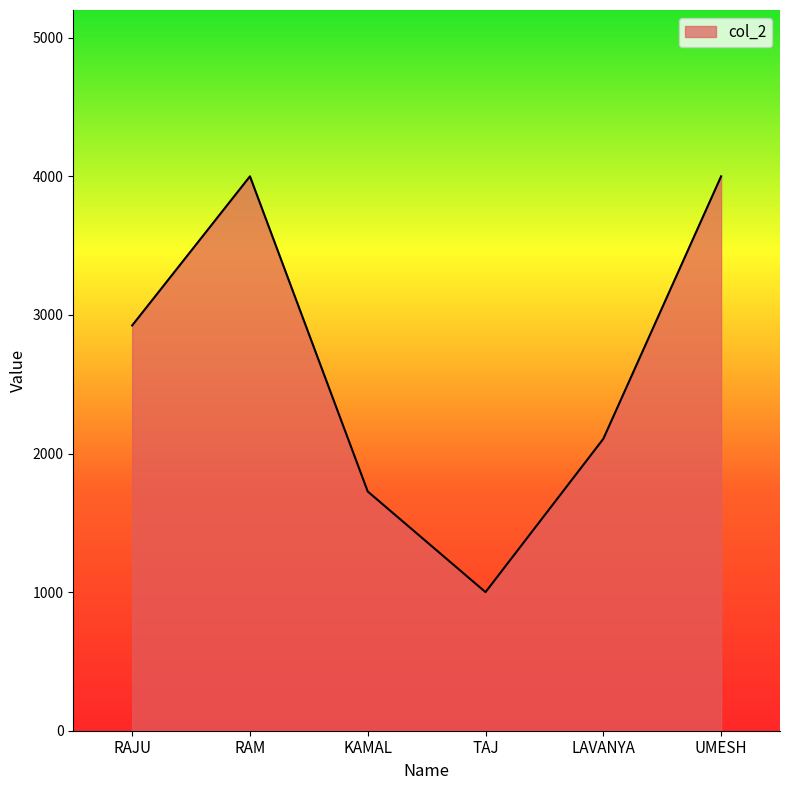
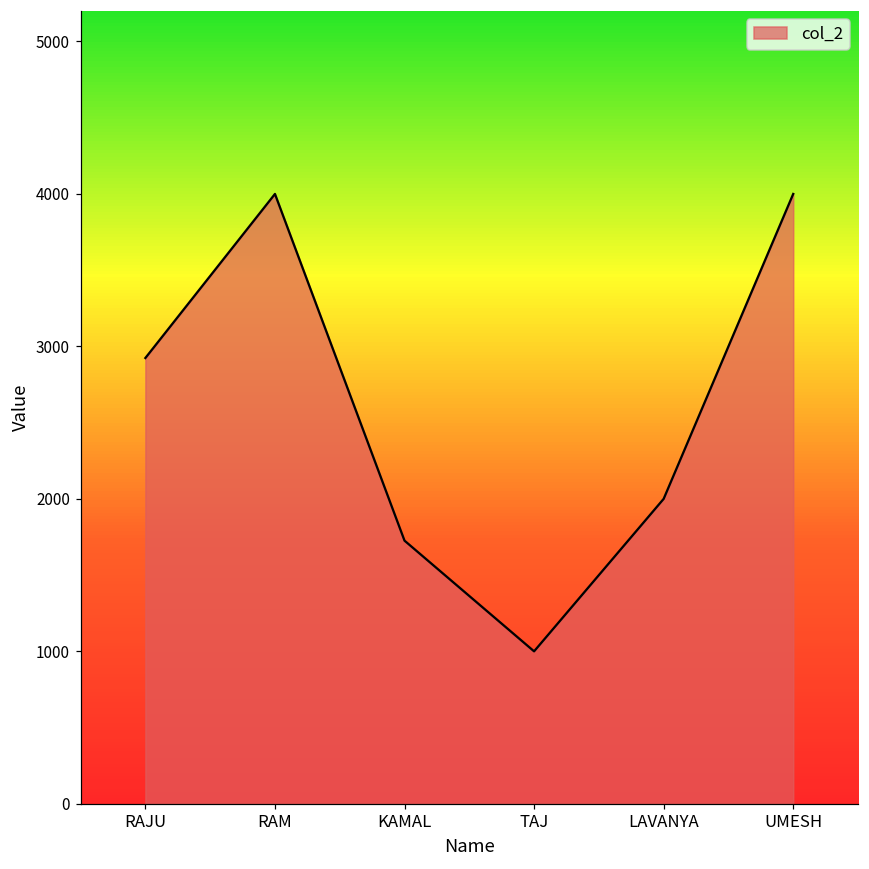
  {
    "RAJU": 2920,
    "RAM": 4000,
    "KAMAL": 1730,
    "TAJ": 1000,
-   "LAVANYA": 2110,
+   "LAVANYA": 2000,
    "UMESH": 4000
  }
